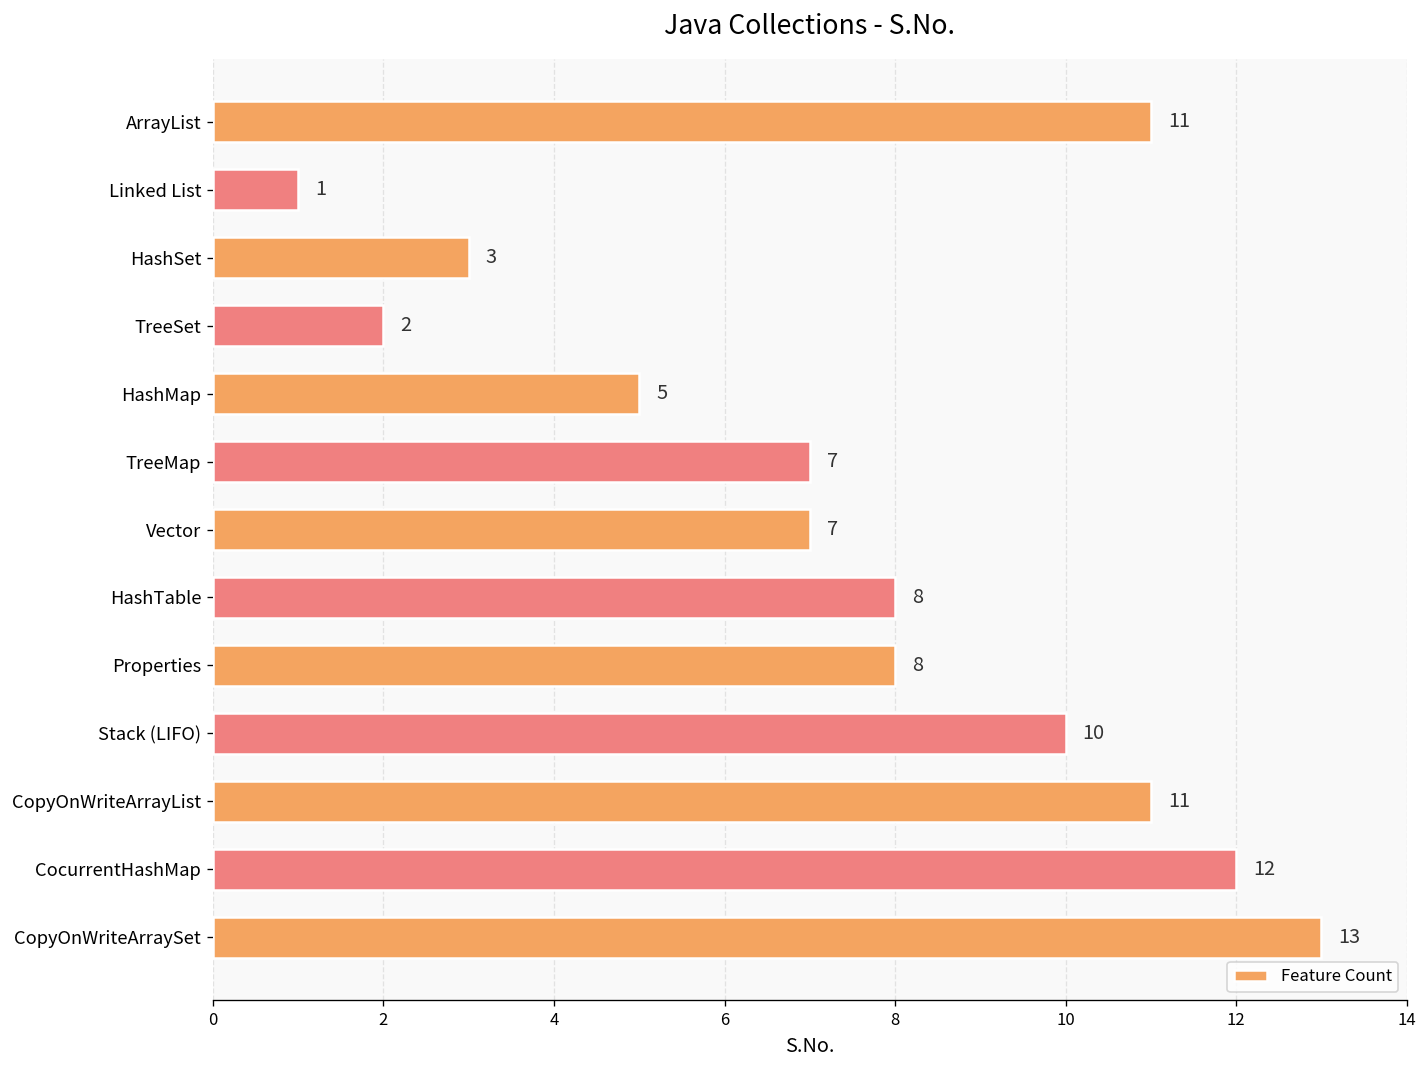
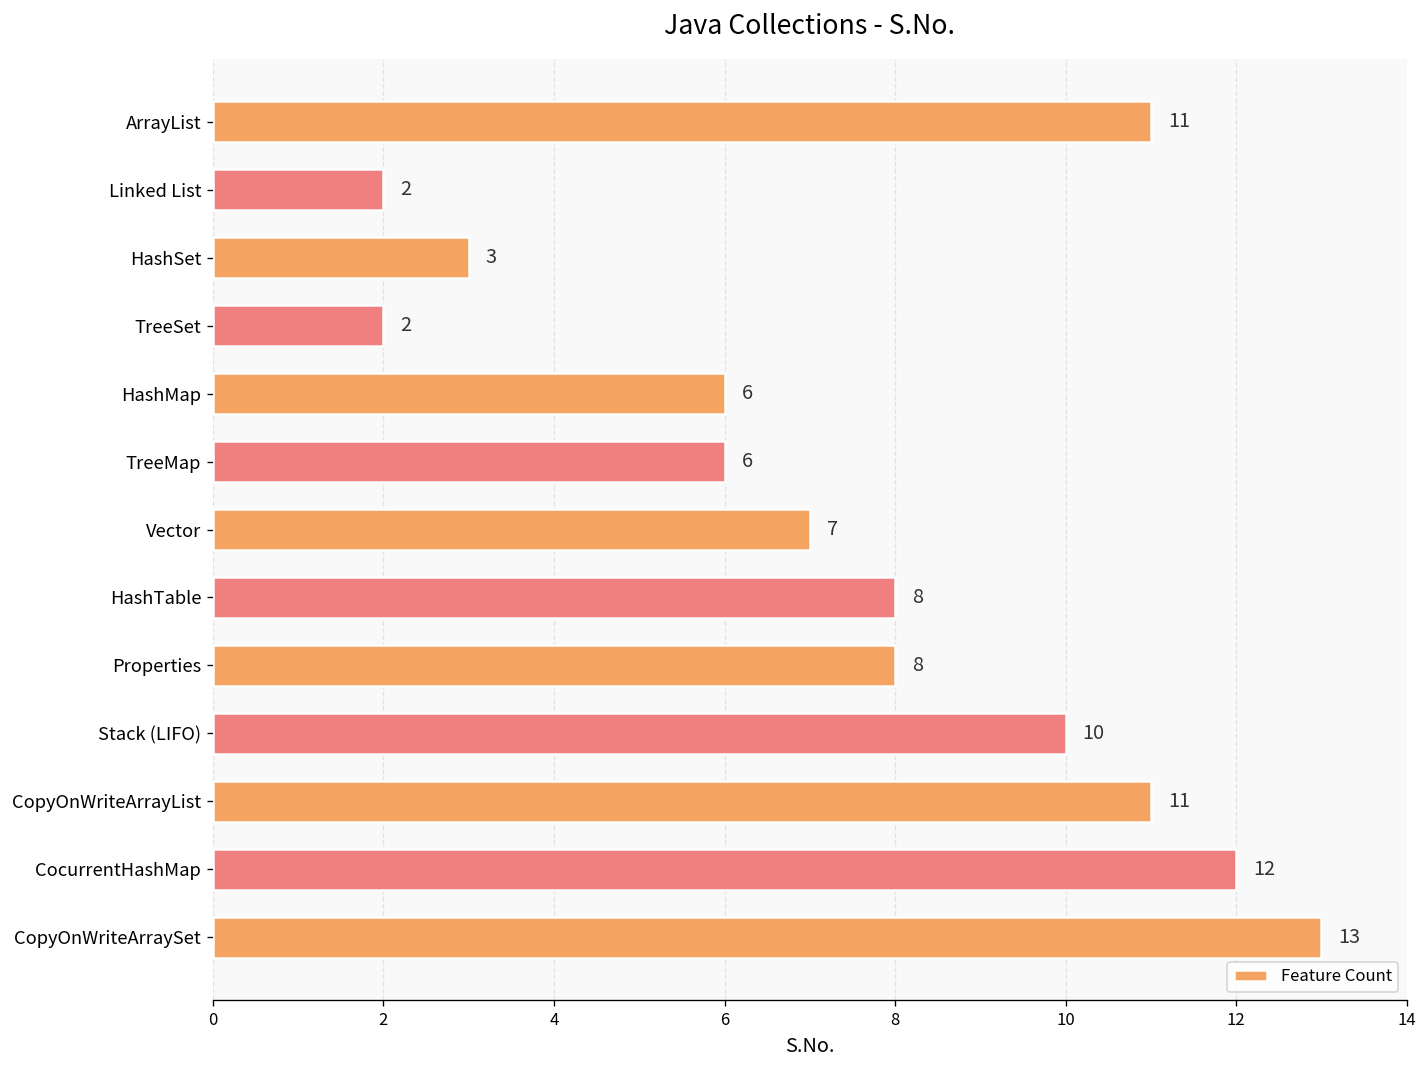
  {
    "ArrayList": 11,
-   "Linked List": 1,
+   "Linked List": 2,
    "HashSet": 3,
    "TreeSet": 2,
-   "HashMap": 5,
-   "TreeMap": 7,
+   "HashMap": 6,
+   "TreeMap": 6,
    "Vector": 7,
    "HashTable": 8,
    "Properties": 8,
    "Stack (LIFO)": 10,
    "CopyOnWriteArrayList": 11,
    "CocurrentHashMap": 12,
    "CopyOnWriteArraySet": 13
  }
